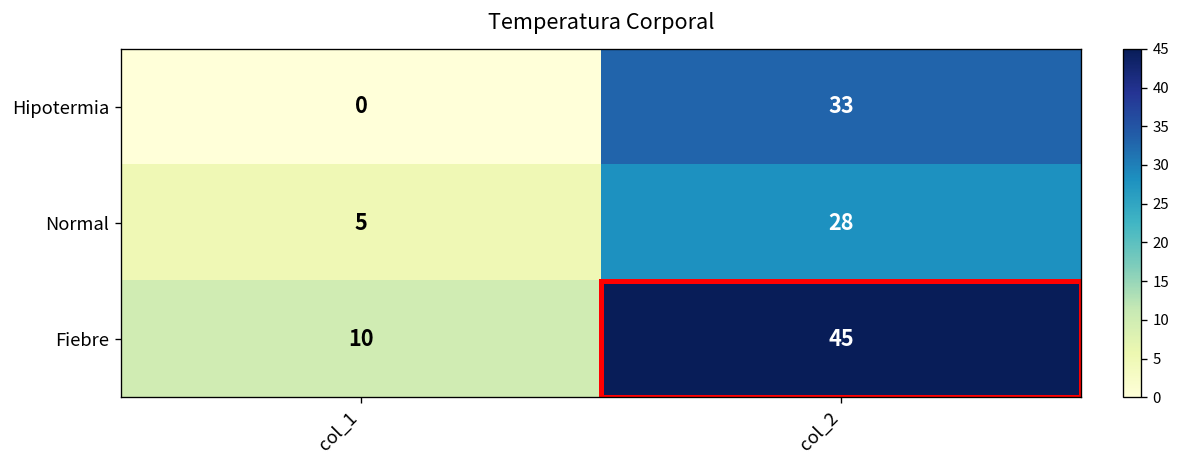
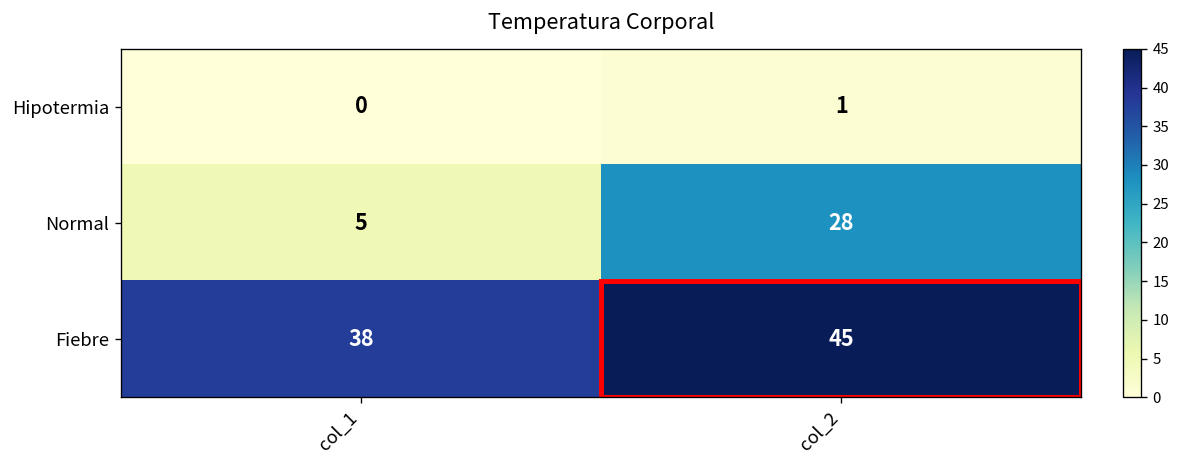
  {
    "Hipotermia": {
      "col_1": 0,
-     "col_2": 33
+     "col_2": 1
    },
    "Normal": {
      "col_1": 5,
      "col_2": 28
    },
    "Fiebre": {
-     "col_1": 10,
+     "col_1": 38,
      "col_2": 45
    }
  }
